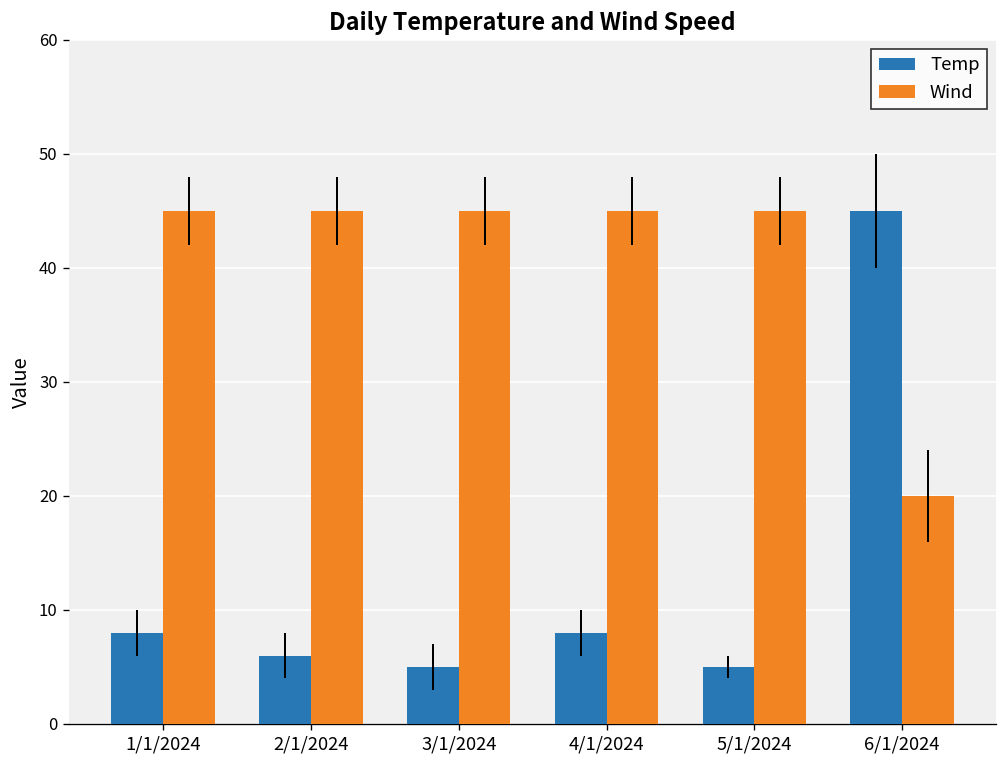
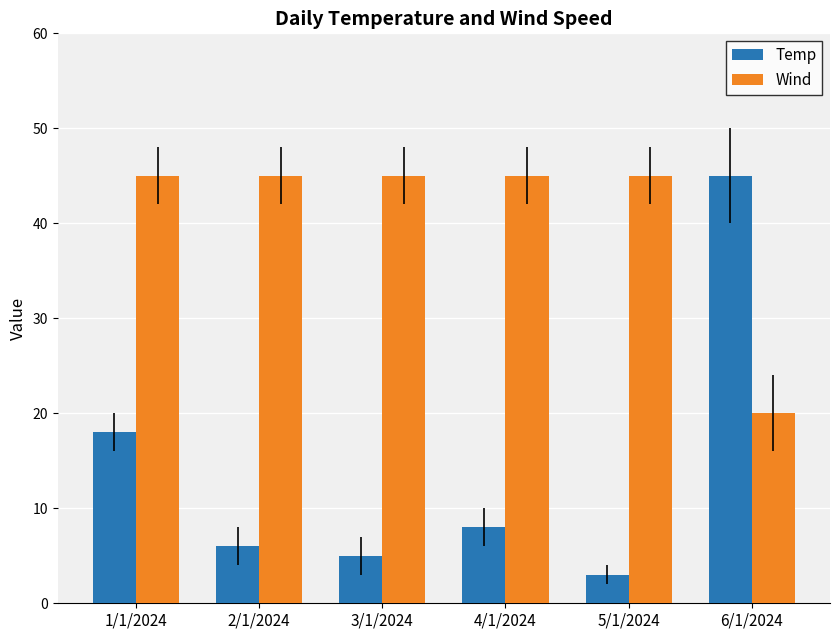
  {
    "Temp": {
-     "1/1/2024": 8,
+     "1/1/2024": 18,
      "2/1/2024": 6,
      "3/1/2024": 5,
      "4/1/2024": 8,
-     "5/1/2024": 5,
+     "5/1/2024": 3,
      "6/1/2024": 45
    },
    "Wind": {
      "1/1/2024": 45,
      "2/1/2024": 45,
      "3/1/2024": 45,
      "4/1/2024": 45,
      "5/1/2024": 45,
      "6/1/2024": 20
    }
  }
